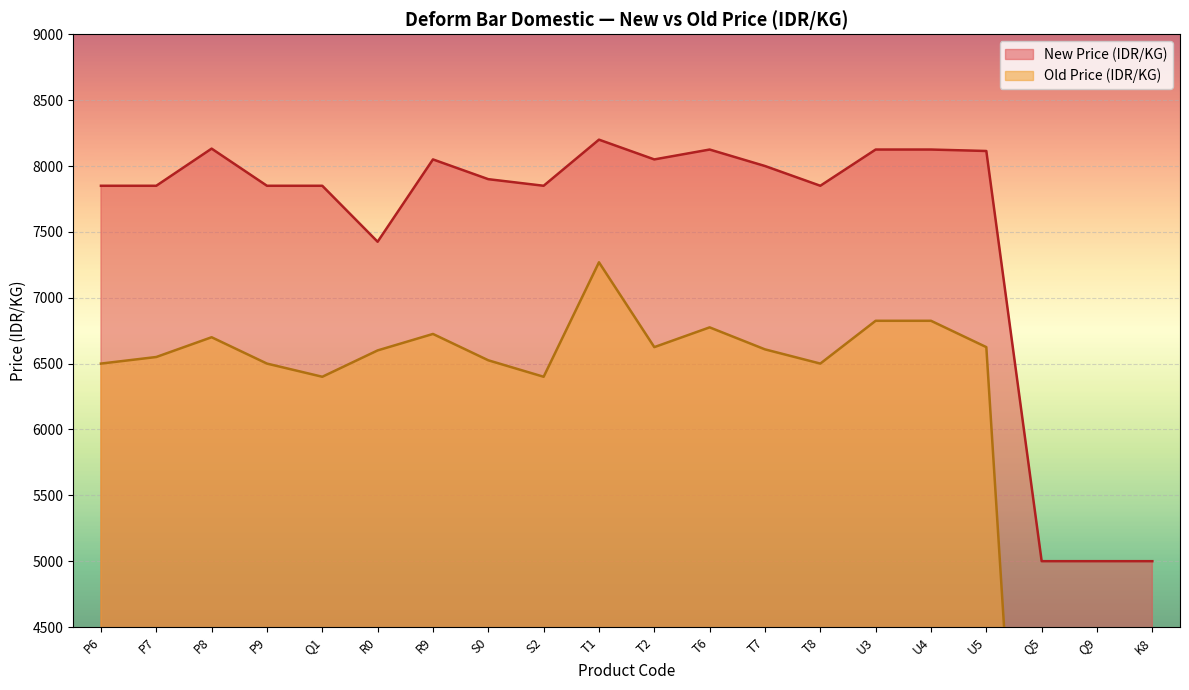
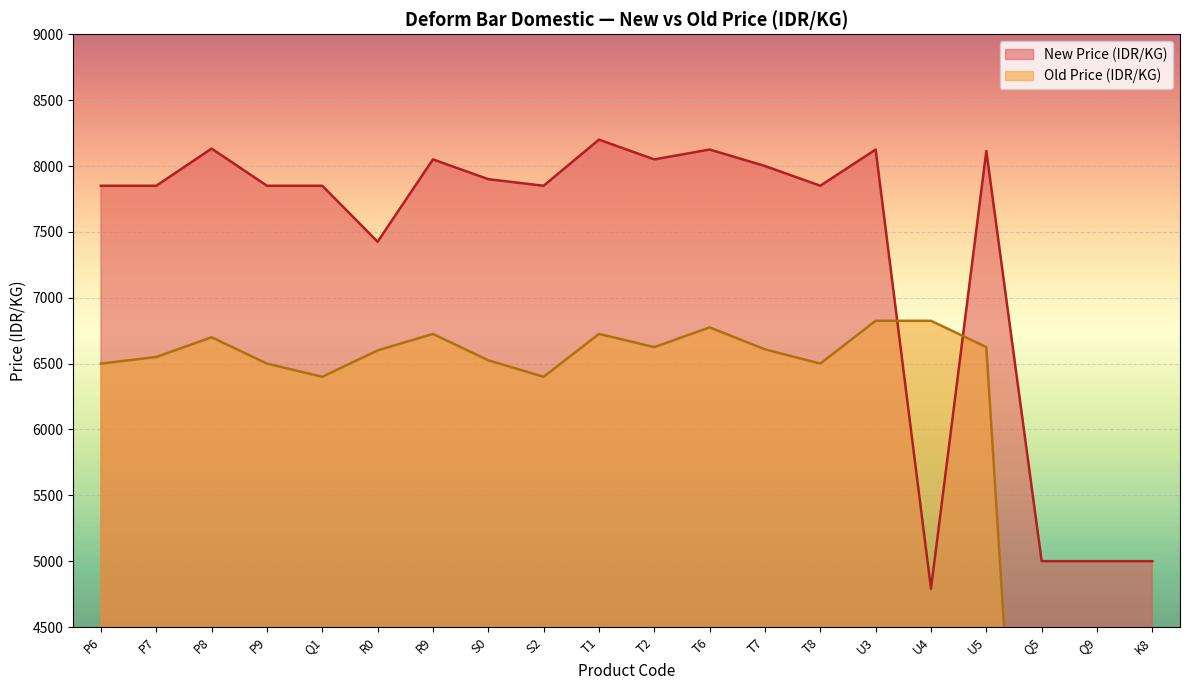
  {
    "New Price (IDR/KG)": {
      "P6": 7850,
      "P7": 7850,
      "P8": 8130,
      "P9": 7850,
      "Q1": 7850,
      "R0": 7430,
      "R9": 8050,
      "S0": 7900,
      "S2": 7850,
      "T1": 8200,
      "T2": 8050,
      "T6": 8130,
      "T7": 8000,
      "T8": 7850,
      "U3": 8130,
-     "U4": 8130,
+     "U4": 4790,
      "U5": 8110,
      "Q5": 5000,
      "Q9": 5000,
      "K8": 5000
    },
    "Old Price (IDR/KG)": {
      "P6": 6500,
      "P7": 6550,
      "P8": 6700,
      "P9": 6500,
      "Q1": 6400,
      "R0": 6600,
      "R9": 6730,
      "S0": 6530,
      "S2": 6400,
-     "T1": 7270,
+     "T1": 6730,
      "T2": 6630,
      "T6": 6780,
      "T7": 6610,
      "T8": 6500,
      "U3": 6830,
      "U4": 6830,
      "U5": 6630
    }
  }
